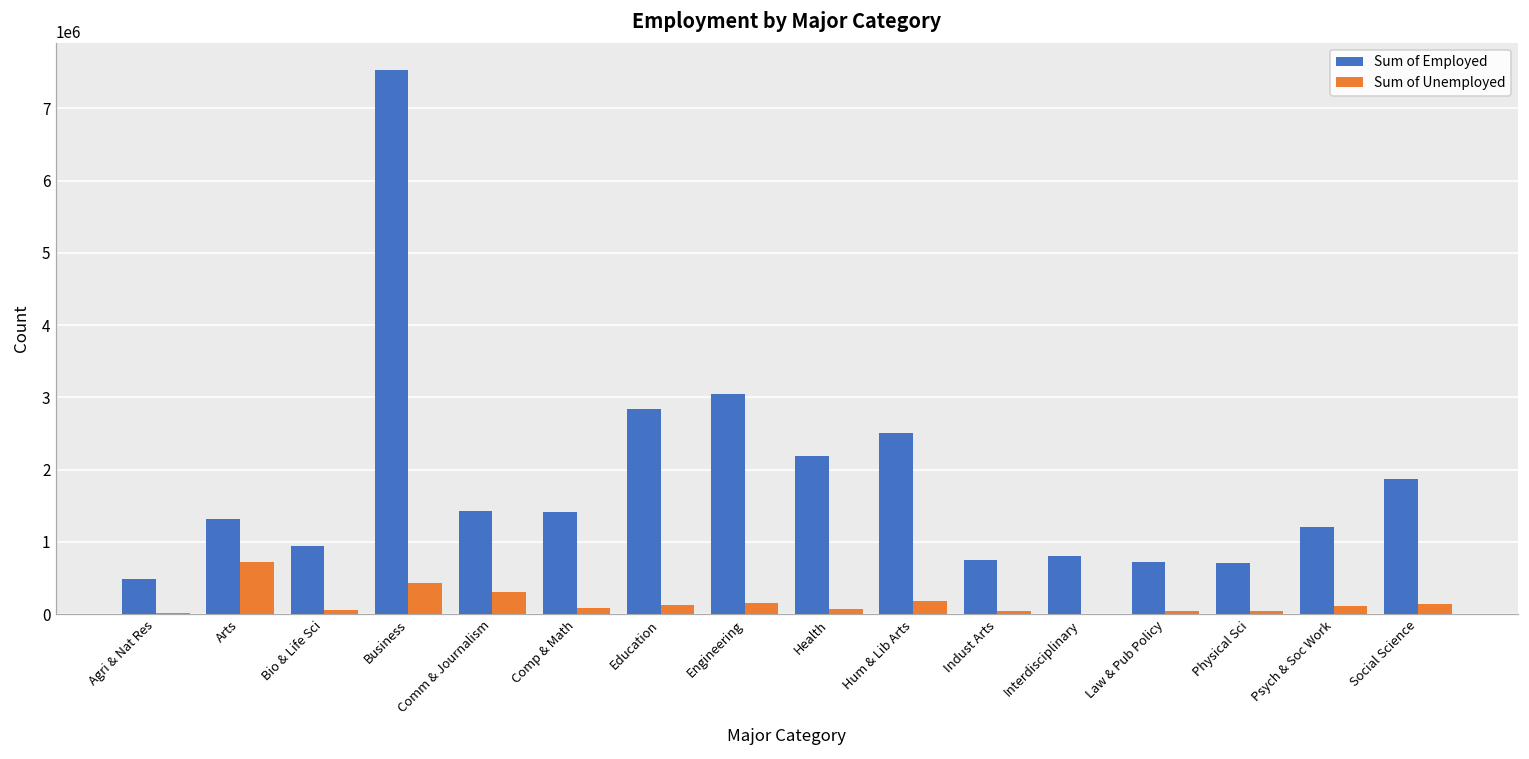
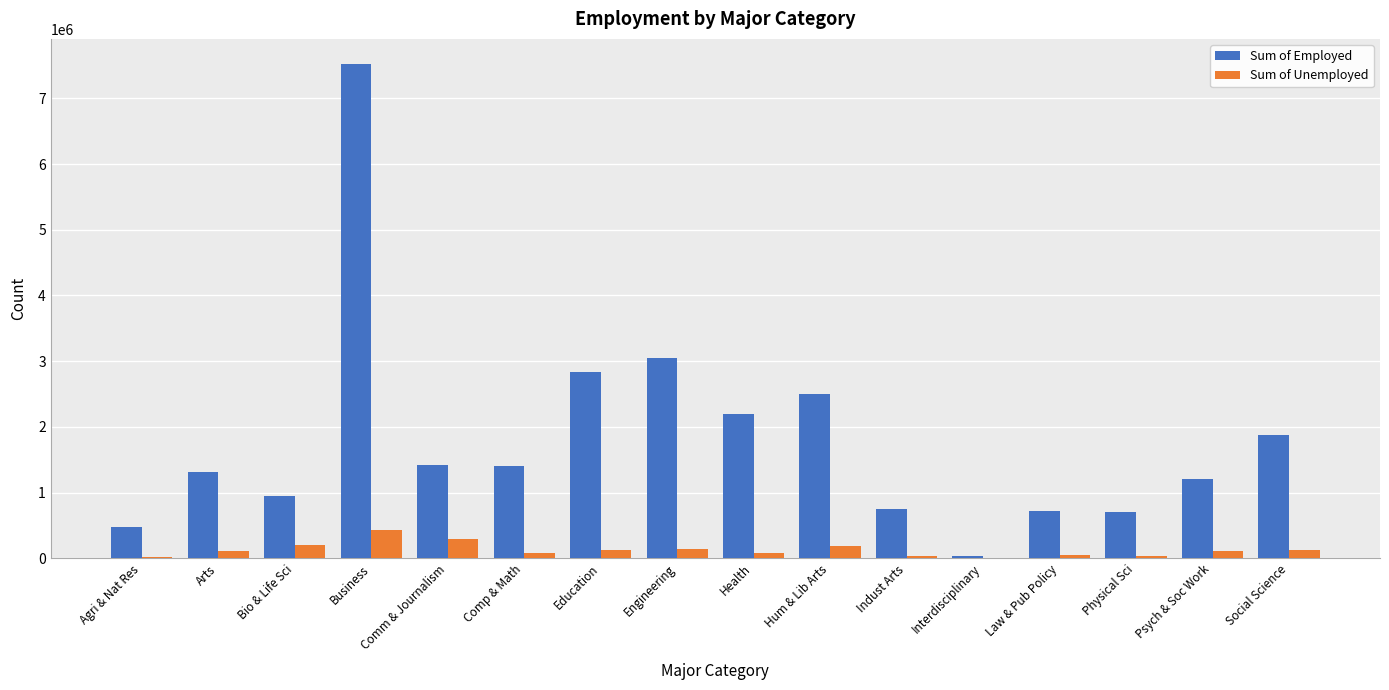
  {
    "Sum of Employed": {
      "Agri & Nat Res": 500000,
      "Arts": 1300000,
      "Bio & Life Sci": 900000,
      "Business": 7500000,
      "Comm & Journalism": 1400000,
      "Comp & Math": 1400000,
      "Education": 2800000,
      "Engineering": 3000000,
      "Health": 2200000,
      "Hum & Lib Arts": 2500000,
      "Indust Arts": 800000,
-     "Interdisciplinary": 800000,
+     "Interdisciplinary": 0,
      "Law & Pub Policy": 700000,
      "Physical Sci": 700000,
      "Psych & Soc Work": 1200000,
      "Social Science": 1900000
    },
    "Sum of Unemployed": {
-     "Arts": 700000,
-     "Bio & Life Sci": 100000,
+     "Arts": 100000,
+     "Bio & Life Sci": 200000,
      "Business": 400000,
      "Comm & Journalism": 300000,
      "Comp & Math": 100000,
      "Education": 100000,
      "Engineering": 100000,
      "Health": 100000,
      "Hum & Lib Arts": 200000,
      "Indust Arts": 0,
      "Law & Pub Policy": 0,
      "Physical Sci": 0,
      "Psych & Soc Work": 100000,
      "Social Science": 100000
    }
  }
